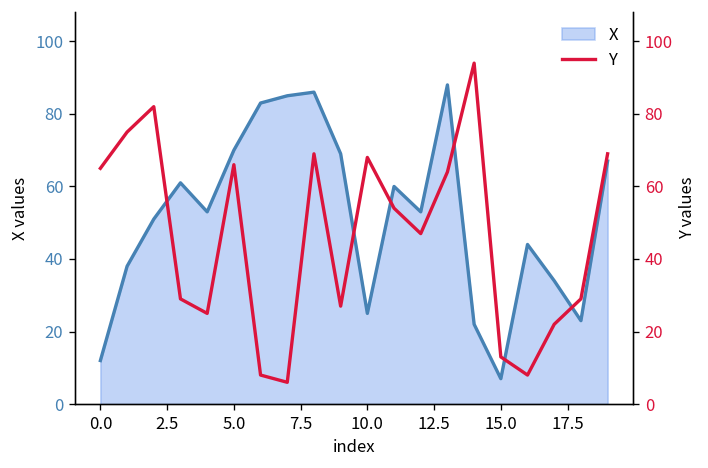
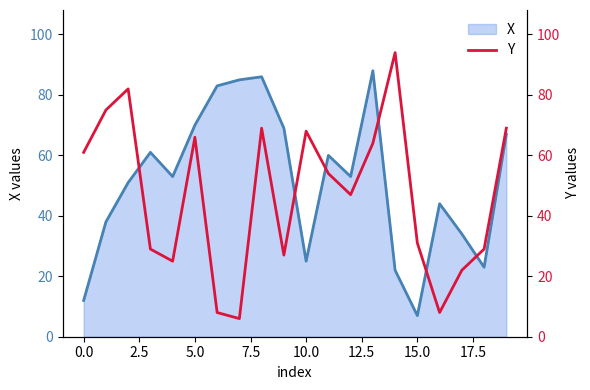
  {
    "X": {
      "0.0": 12,
      "5.0": 70,
      "10.0": 25,
      "15.0": 7
    },
    "Y": {
-     "0.0": 65,
+     "0.0": 61,
      "5.0": 66,
      "10.0": 68,
-     "15.0": 13
+     "15.0": 31
    }
  }
